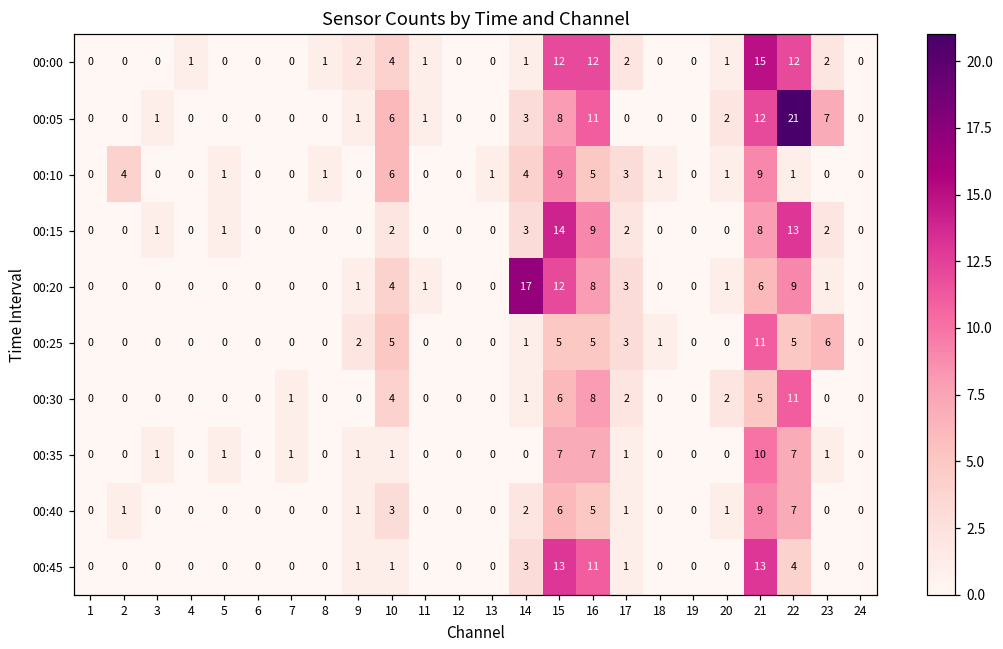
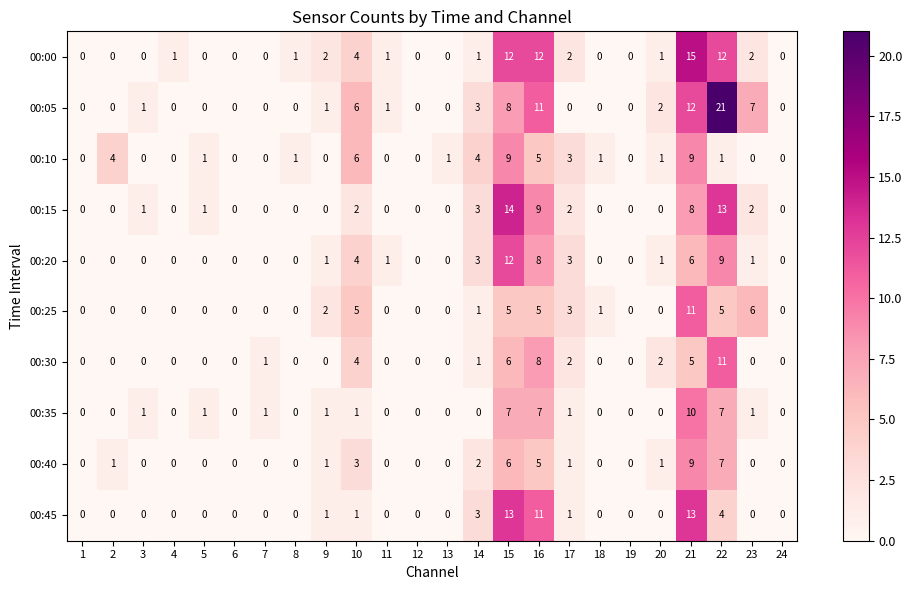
  {
    "00:20": {
      "1": 0,
      "2": 0,
      "3": 0,
      "4": 0,
      "5": 0,
      "6": 0,
      "7": 0,
      "8": 0,
      "9": 1,
      "10": 4,
      "11": 1,
      "12": 0,
      "13": 0,
-     "14": 17,
+     "14": 3,
      "15": 12,
      "16": 8,
      "17": 3,
      "18": 0,
      "19": 0,
      "20": 1,
      "21": 6,
      "22": 9,
      "23": 1,
      "24": 0
    }
  }
